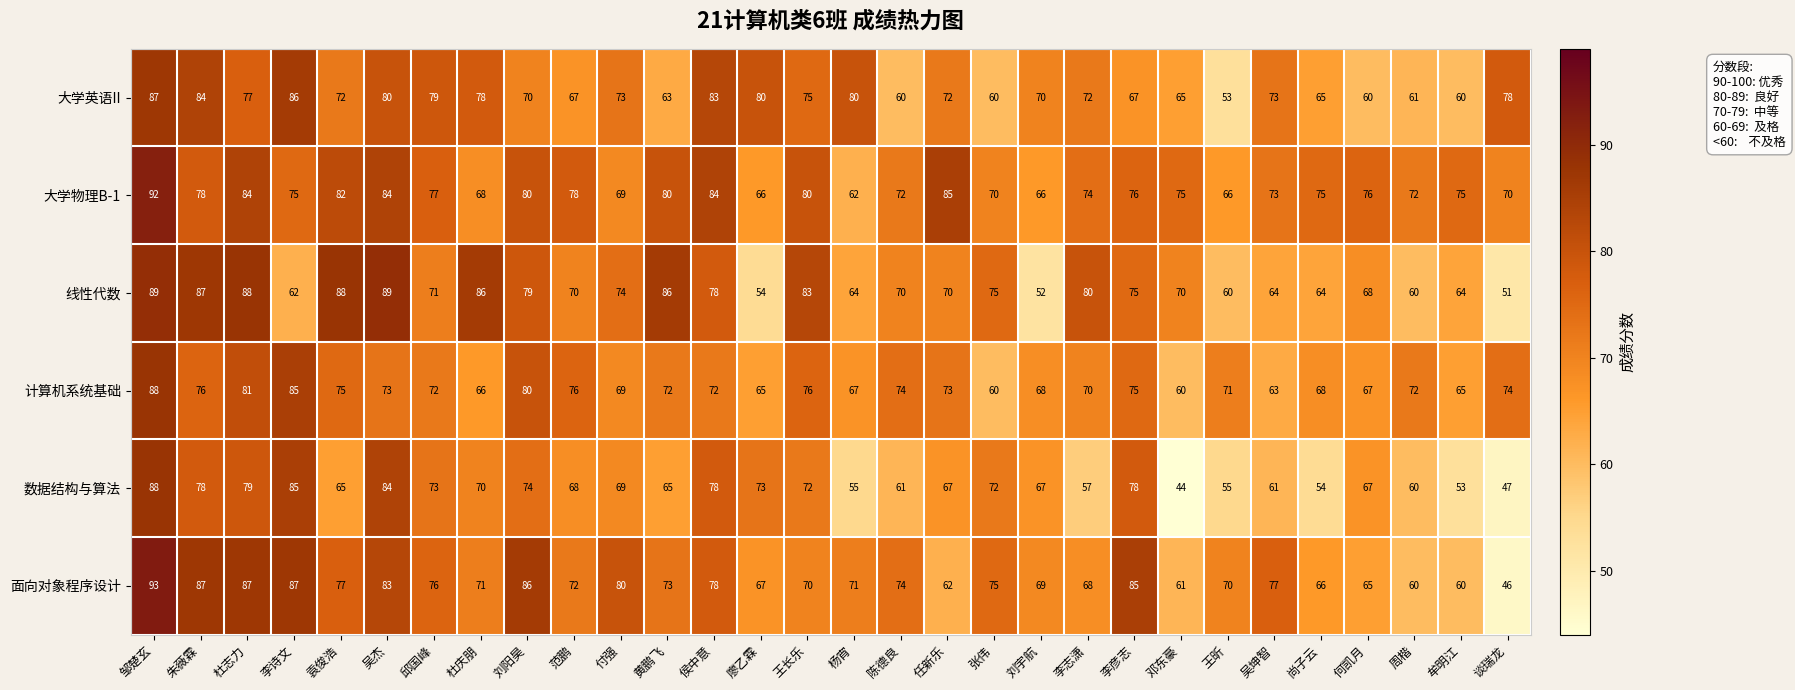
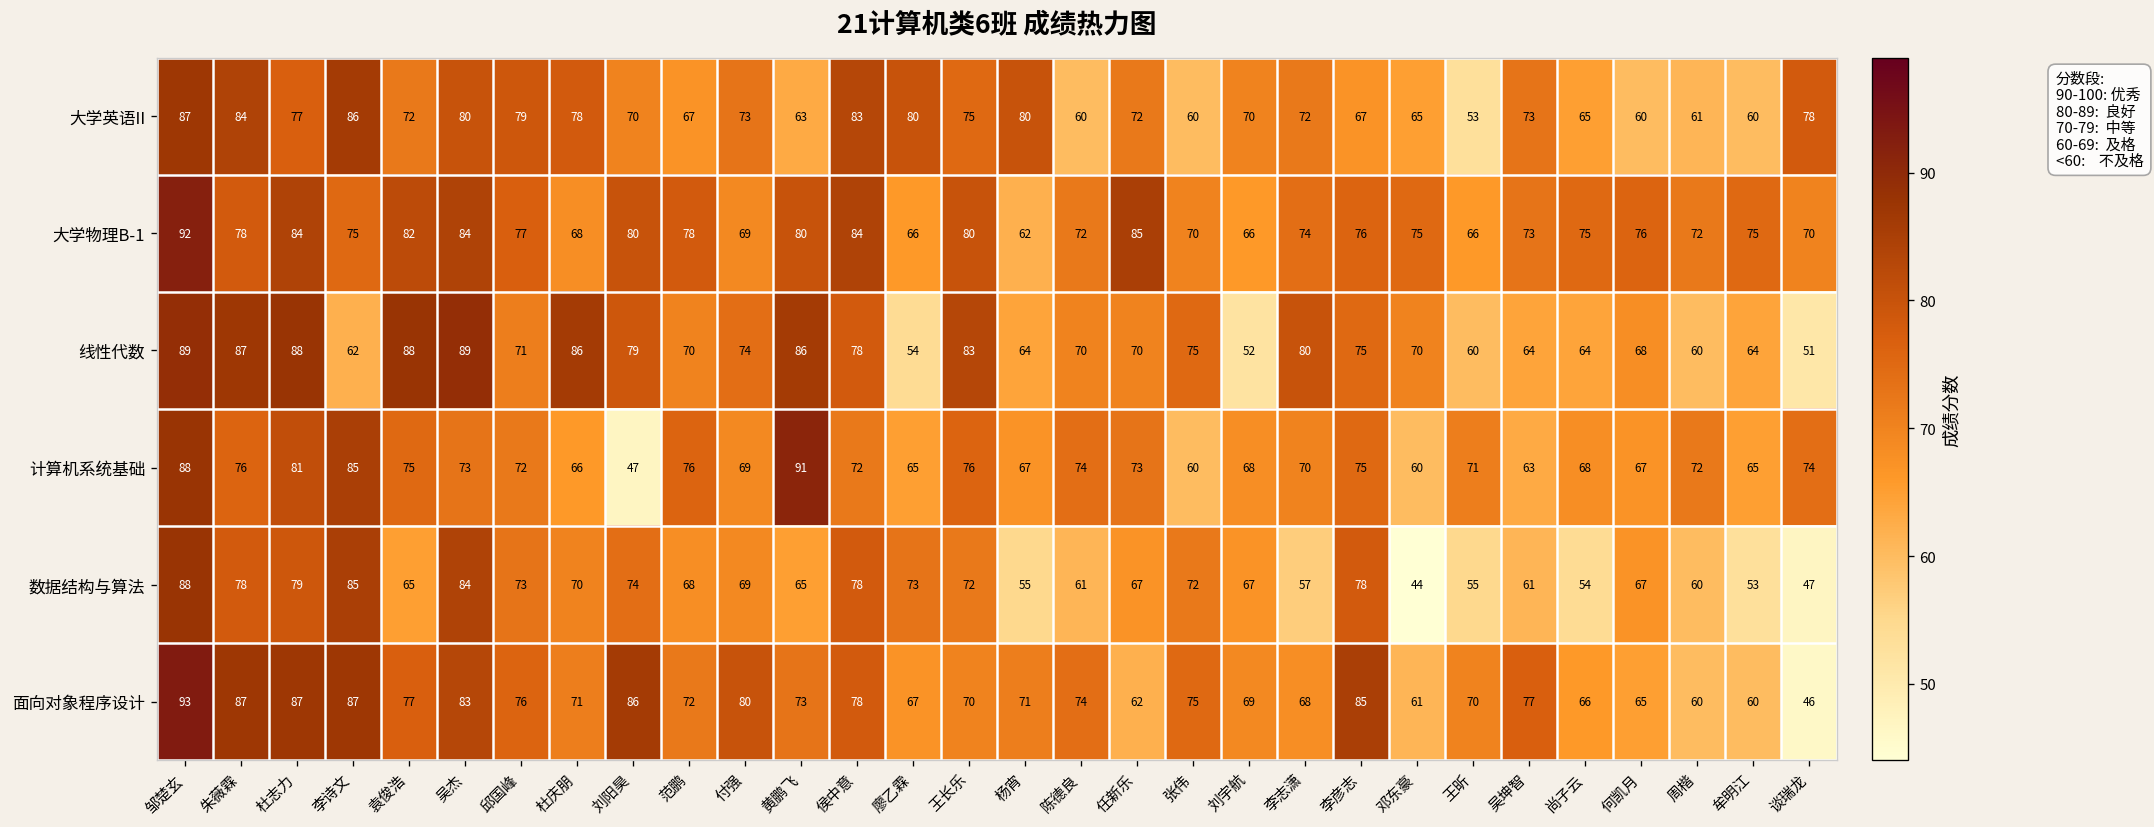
  {
    "大学英语II": {
      "邹楚玄": 87,
      "朱薇霖": 84,
      "杜志力": 77,
      "李诗文": 86,
      "袁俊浩": 72,
      "吴杰": 80,
      "邱国峰": 79,
      "杜庆朋": 78,
      "刘阳昊": 70,
      "范鹏": 67,
      "付强": 73,
      "黄鹏飞": 63,
      "侯中意": 83,
      "廖乙霖": 80,
      "王长乐": 75,
      "杨宵": 80,
      "陈德良": 60,
      "任新乐": 72,
      "张伟": 60,
      "刘宇航": 70,
      "李志潇": 72,
      "李彦志": 67,
      "邓东豪": 65,
      "王昕": 53,
      "吴坤智": 73,
      "尚子云": 65,
      "何凯月": 60,
      "周楷": 61,
      "牟明江": 60,
      "谈瑞龙": 78
    },
    "大学物理B-1": {
      "邹楚玄": 92,
      "朱薇霖": 78,
      "杜志力": 84,
      "李诗文": 75,
      "袁俊浩": 82,
      "吴杰": 84,
      "邱国峰": 77,
      "杜庆朋": 68,
      "刘阳昊": 80,
      "范鹏": 78,
      "付强": 69,
      "黄鹏飞": 80,
      "侯中意": 84,
      "廖乙霖": 66,
      "王长乐": 80,
      "杨宵": 62,
      "陈德良": 72,
      "任新乐": 85,
      "张伟": 70,
      "刘宇航": 66,
      "李志潇": 74,
      "李彦志": 76,
      "邓东豪": 75,
      "王昕": 66,
      "吴坤智": 73,
      "尚子云": 75,
      "何凯月": 76,
      "周楷": 72,
      "牟明江": 75,
      "谈瑞龙": 70
    },
    "线性代数": {
      "邹楚玄": 89,
      "朱薇霖": 87,
      "杜志力": 88,
      "李诗文": 62,
      "袁俊浩": 88,
      "吴杰": 89,
      "邱国峰": 71,
      "杜庆朋": 86,
      "刘阳昊": 79,
      "范鹏": 70,
      "付强": 74,
      "黄鹏飞": 86,
      "侯中意": 78,
      "廖乙霖": 54,
      "王长乐": 83,
      "杨宵": 64,
      "陈德良": 70,
      "任新乐": 70,
      "张伟": 75,
      "刘宇航": 52,
      "李志潇": 80,
      "李彦志": 75,
      "邓东豪": 70,
      "王昕": 60,
      "吴坤智": 64,
      "尚子云": 64,
      "何凯月": 68,
      "周楷": 60,
      "牟明江": 64,
      "谈瑞龙": 51
    },
    "计算机系统基础": {
      "邹楚玄": 88,
      "朱薇霖": 76,
      "杜志力": 81,
      "李诗文": 85,
      "袁俊浩": 75,
      "吴杰": 73,
      "邱国峰": 72,
      "杜庆朋": 66,
-     "刘阳昊": 80,
+     "刘阳昊": 47,
      "范鹏": 76,
      "付强": 69,
-     "黄鹏飞": 72,
+     "黄鹏飞": 91,
      "侯中意": 72,
      "廖乙霖": 65,
      "王长乐": 76,
      "杨宵": 67,
      "陈德良": 74,
      "任新乐": 73,
      "张伟": 60,
      "刘宇航": 68,
      "李志潇": 70,
      "李彦志": 75,
      "邓东豪": 60,
      "王昕": 71,
      "吴坤智": 63,
      "尚子云": 68,
      "何凯月": 67,
      "周楷": 72,
      "牟明江": 65,
      "谈瑞龙": 74
    },
    "数据结构与算法": {
      "邹楚玄": 88,
      "朱薇霖": 78,
      "杜志力": 79,
      "李诗文": 85,
      "袁俊浩": 65,
      "吴杰": 84,
      "邱国峰": 73,
      "杜庆朋": 70,
      "刘阳昊": 74,
      "范鹏": 68,
      "付强": 69,
      "黄鹏飞": 65,
      "侯中意": 78,
      "廖乙霖": 73,
      "王长乐": 72,
      "杨宵": 55,
      "陈德良": 61,
      "任新乐": 67,
      "张伟": 72,
      "刘宇航": 67,
      "李志潇": 57,
      "李彦志": 78,
      "邓东豪": 44,
      "王昕": 55,
      "吴坤智": 61,
      "尚子云": 54,
      "何凯月": 67,
      "周楷": 60,
      "牟明江": 53,
      "谈瑞龙": 47
    },
    "面向对象程序设计": {
      "邹楚玄": 93,
      "朱薇霖": 87,
      "杜志力": 87,
      "李诗文": 87,
      "袁俊浩": 77,
      "吴杰": 83,
      "邱国峰": 76,
      "杜庆朋": 71,
      "刘阳昊": 86,
      "范鹏": 72,
      "付强": 80,
      "黄鹏飞": 73,
      "侯中意": 78,
      "廖乙霖": 67,
      "王长乐": 70,
      "杨宵": 71,
      "陈德良": 74,
      "任新乐": 62,
      "张伟": 75,
      "刘宇航": 69,
      "李志潇": 68,
      "李彦志": 85,
      "邓东豪": 61,
      "王昕": 70,
      "吴坤智": 77,
      "尚子云": 66,
      "何凯月": 65,
      "周楷": 60,
      "牟明江": 60,
      "谈瑞龙": 46
    }
  }
